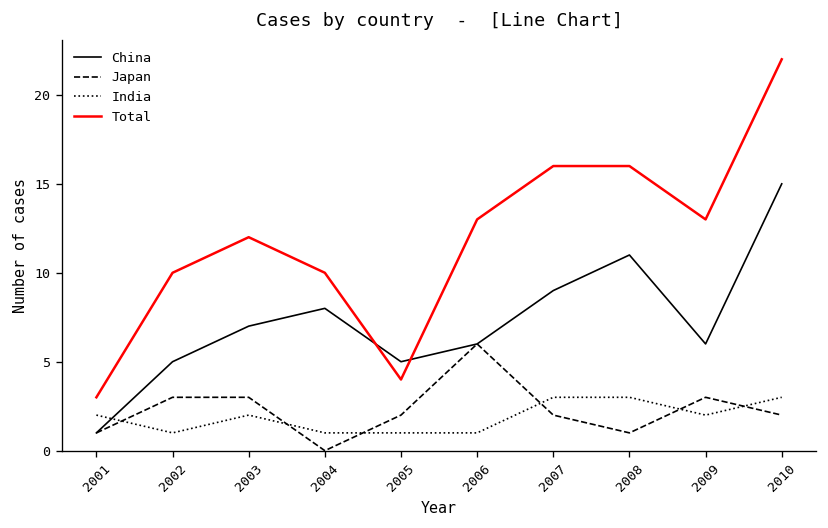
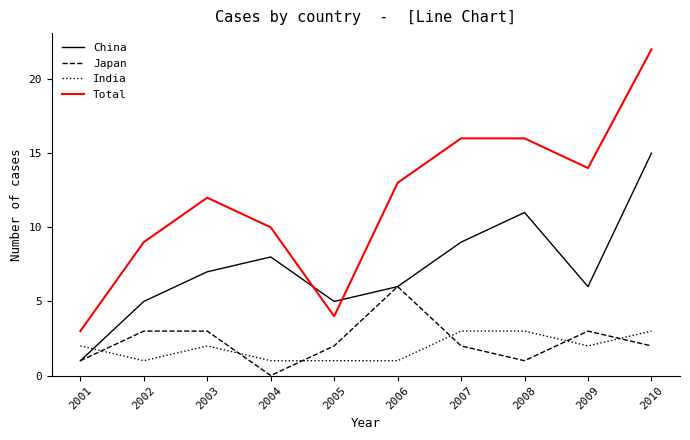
  {
    "Total": {
      "2001": 3,
-     "2002": 10,
+     "2002": 9,
      "2003": 12,
      "2004": 10,
      "2005": 4,
      "2006": 13,
      "2007": 16,
      "2008": 16,
-     "2009": 13,
+     "2009": 14,
      "2010": 22
    }
  }
